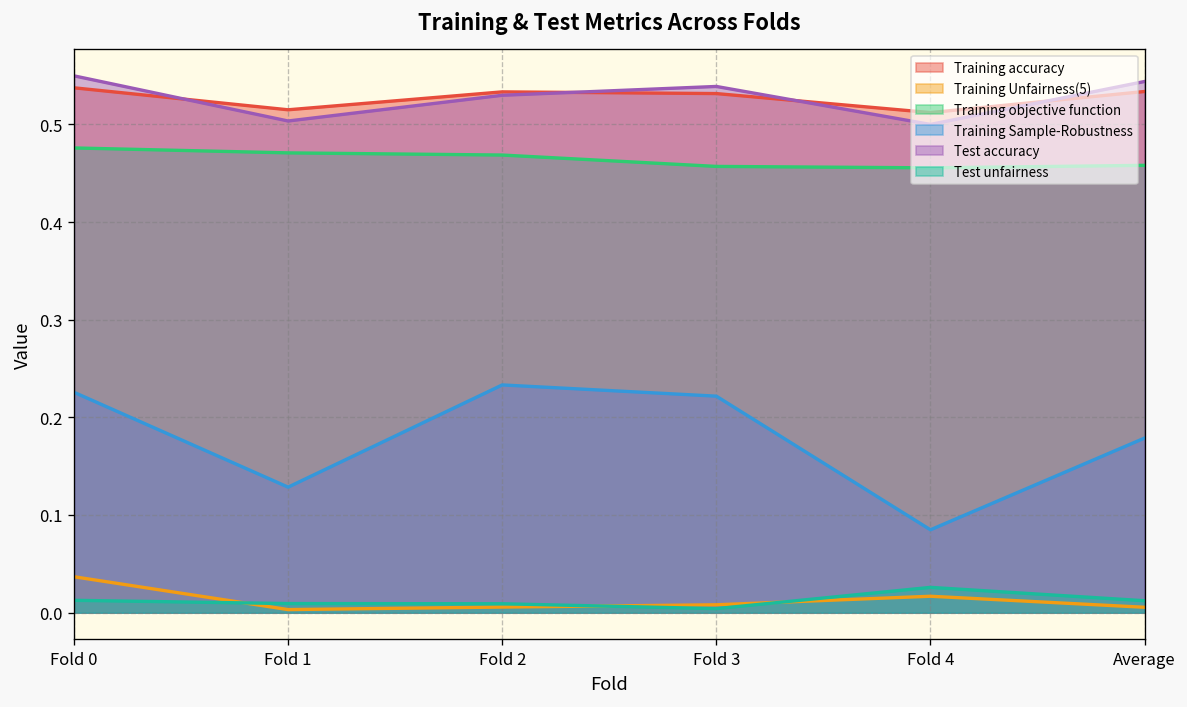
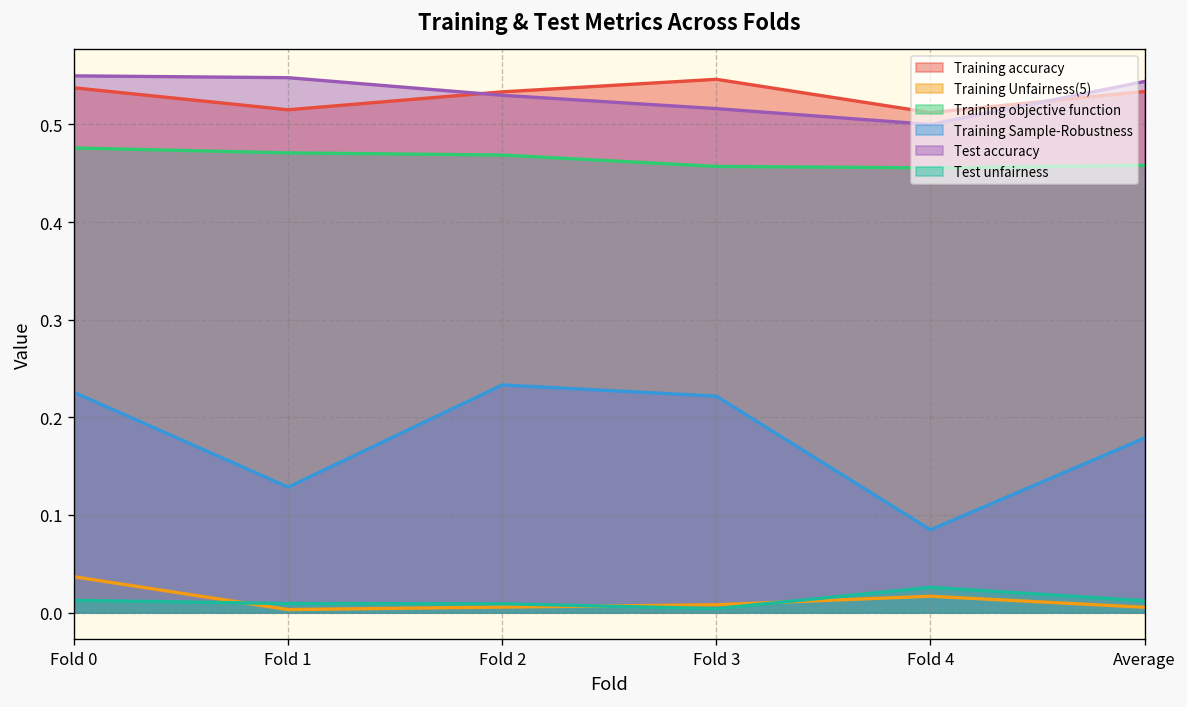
  {
    "Training accuracy": {
      "Fold 0": 0.54,
      "Fold 1": 0.51,
      "Fold 2": 0.53,
-     "Fold 3": 0.53,
+     "Fold 3": 0.55,
      "Average": 0.53
    },
    "Training Unfairness(5)": {
      "Fold 0": 0.04,
      "Fold 1": 0.00,
      "Fold 2": 0.01,
      "Fold 3": 0.01,
      "Fold 4": 0.02,
      "Average": 0.01
    },
    "Test accuracy": {
      "Fold 0": 0.55,
-     "Fold 1": 0.50,
+     "Fold 1": 0.55,
      "Fold 2": 0.53,
-     "Fold 3": 0.54,
+     "Fold 3": 0.52,
      "Average": 0.54
    }
  }
